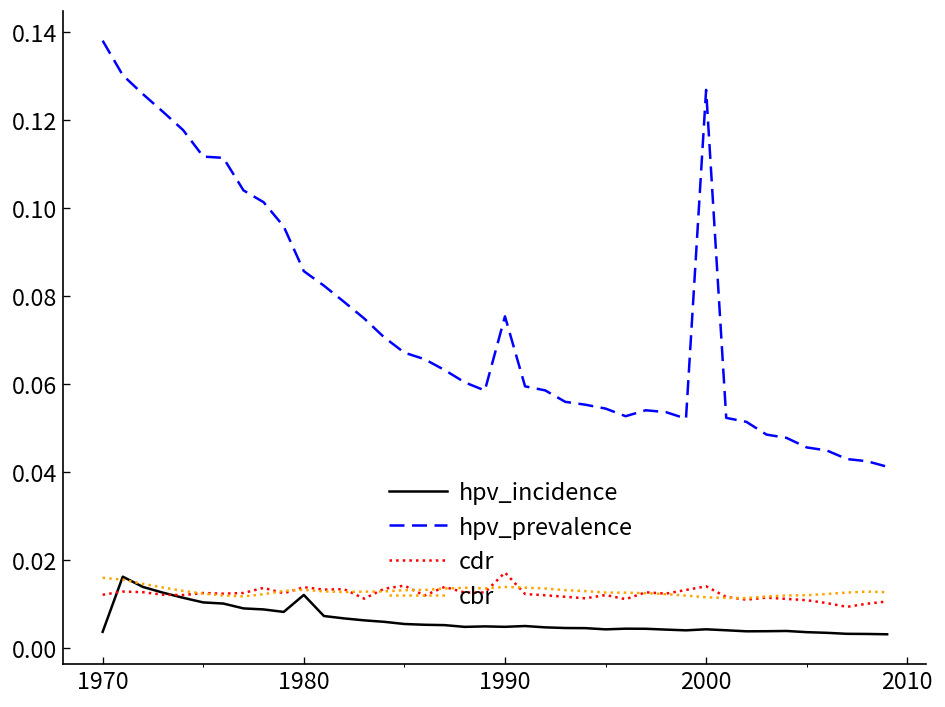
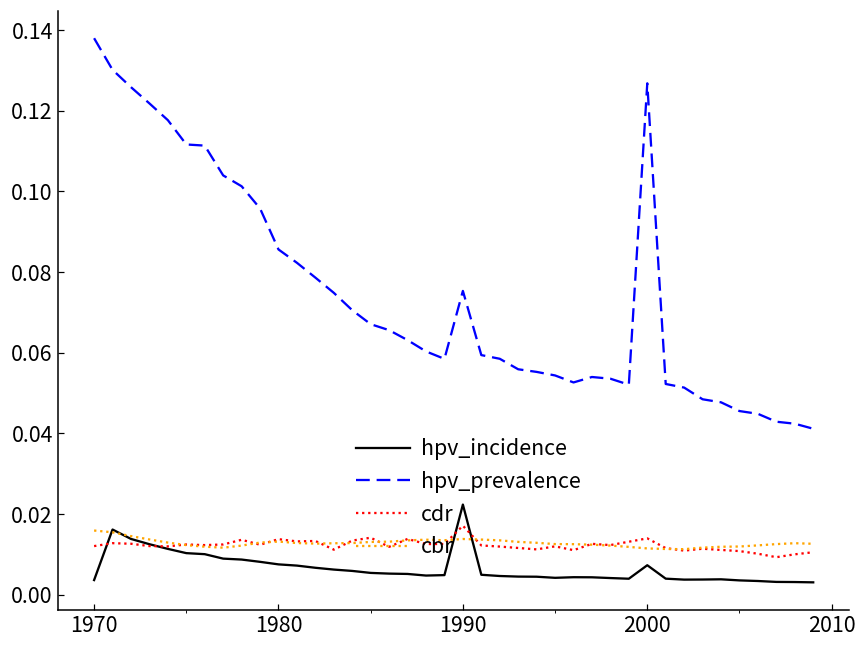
  {
    "hpv_incidence": {
      "1970": 0.004,
-     "1980": 0.012,
-     "1990": 0.005,
-     "2000": 0.004
+     "1980": 0.008,
+     "1990": 0.022,
+     "2000": 0.007
    },
    "hpv_prevalence": {
      "1970": 0.138,
      "1980": 0.086,
      "1990": 0.075,
      "2000": 0.127
    },
    "cdr": {
      "1970": 0.012,
      "1990": 0.017,
      "2000": 0.014
    },
    "cbr": {
      "1970": 0.016,
      "1990": 0.014,
      "2000": 0.011
    }
  }
